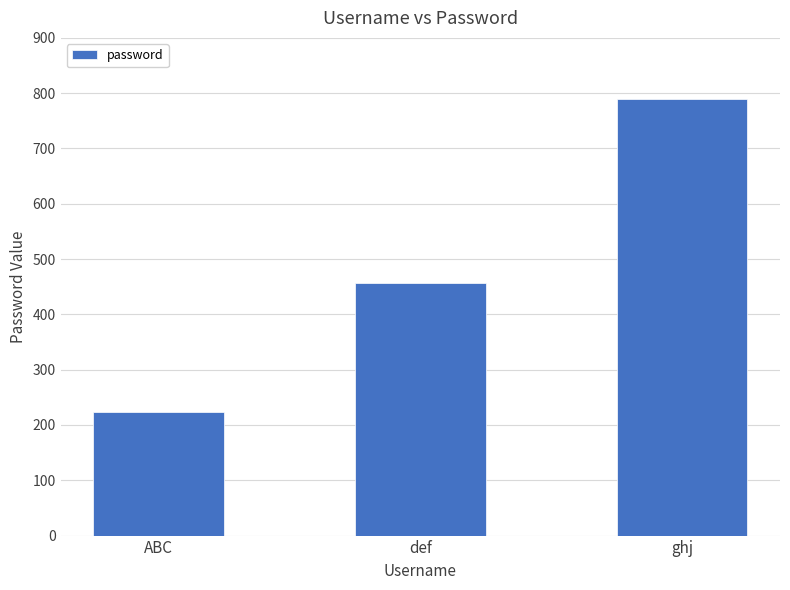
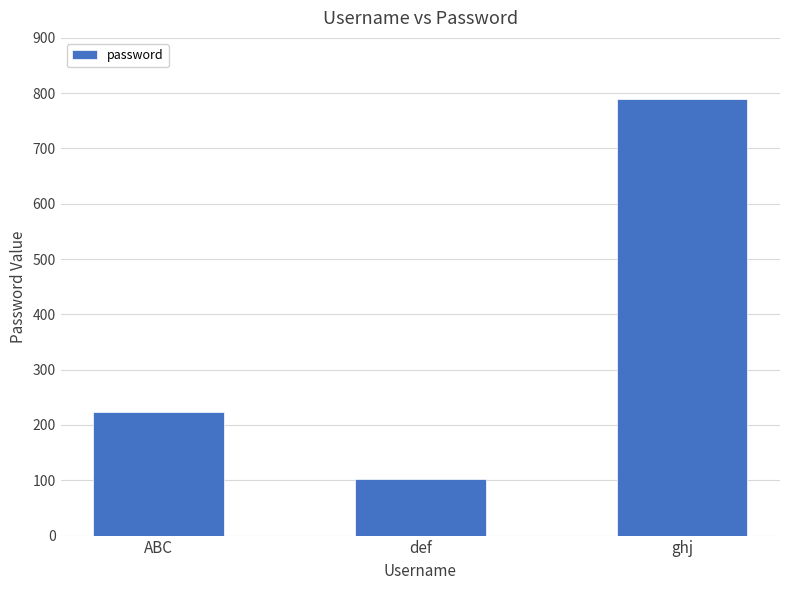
  {
    "ABC": 220,
-   "def": 460,
+   "def": 100,
    "ghj": 790
  }
